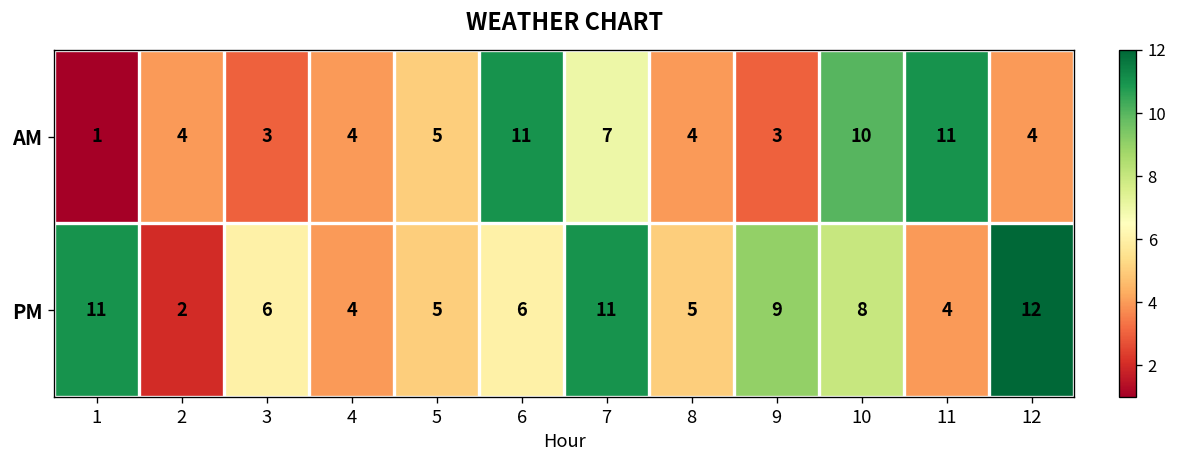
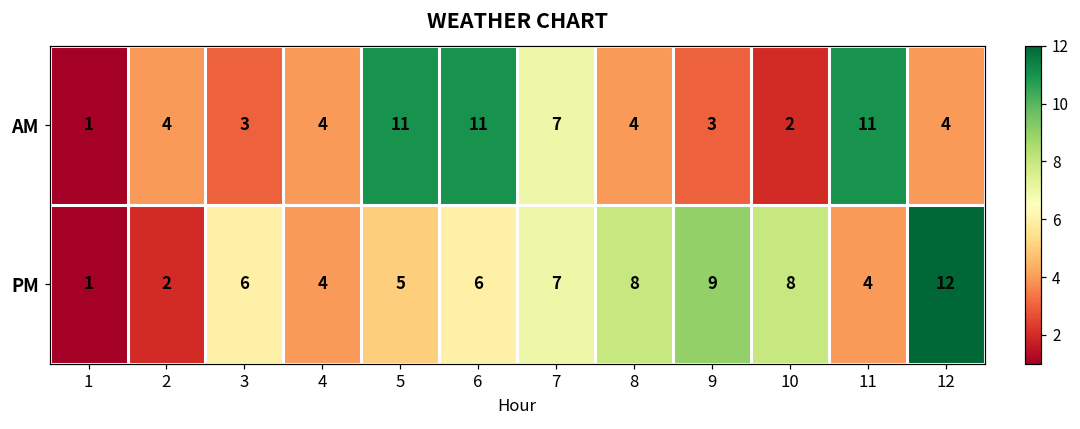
  {
    "AM": {
      "1": 1,
      "2": 4,
      "3": 3,
      "4": 4,
-     "5": 5,
+     "5": 11,
      "6": 11,
      "7": 7,
      "8": 4,
      "9": 3,
-     "10": 10,
+     "10": 2,
      "11": 11,
      "12": 4
    },
    "PM": {
-     "1": 11,
+     "1": 1,
      "2": 2,
      "3": 6,
      "4": 4,
      "5": 5,
      "6": 6,
-     "7": 11,
-     "8": 5,
+     "7": 7,
+     "8": 8,
      "9": 9,
      "10": 8,
      "11": 4,
      "12": 12
    }
  }
